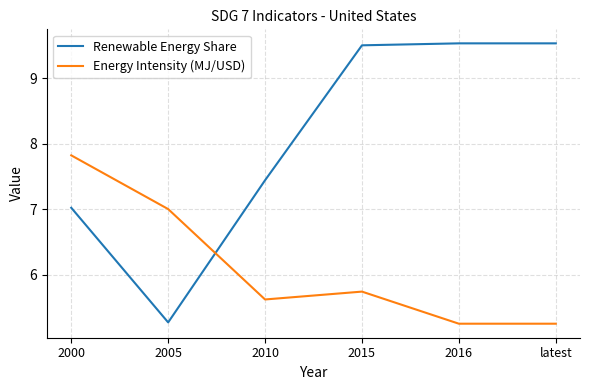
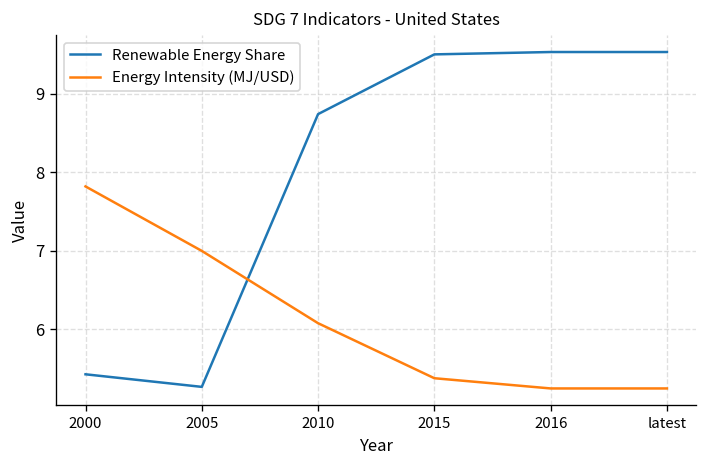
  {
    "Renewable Energy Share": {
-     "2000": 7.0,
+     "2000": 5.4,
      "2005": 5.3,
-     "2010": 7.4,
+     "2010": 8.7,
      "2015": 9.5,
      "2016": 9.5,
      "latest": 9.5
    },
    "Energy Intensity (MJ/USD)": {
      "2000": 7.8,
      "2005": 7.0,
-     "2010": 5.6,
-     "2015": 5.7,
+     "2010": 6.1,
+     "2015": 5.4,
      "2016": 5.3,
      "latest": 5.3
    }
  }
